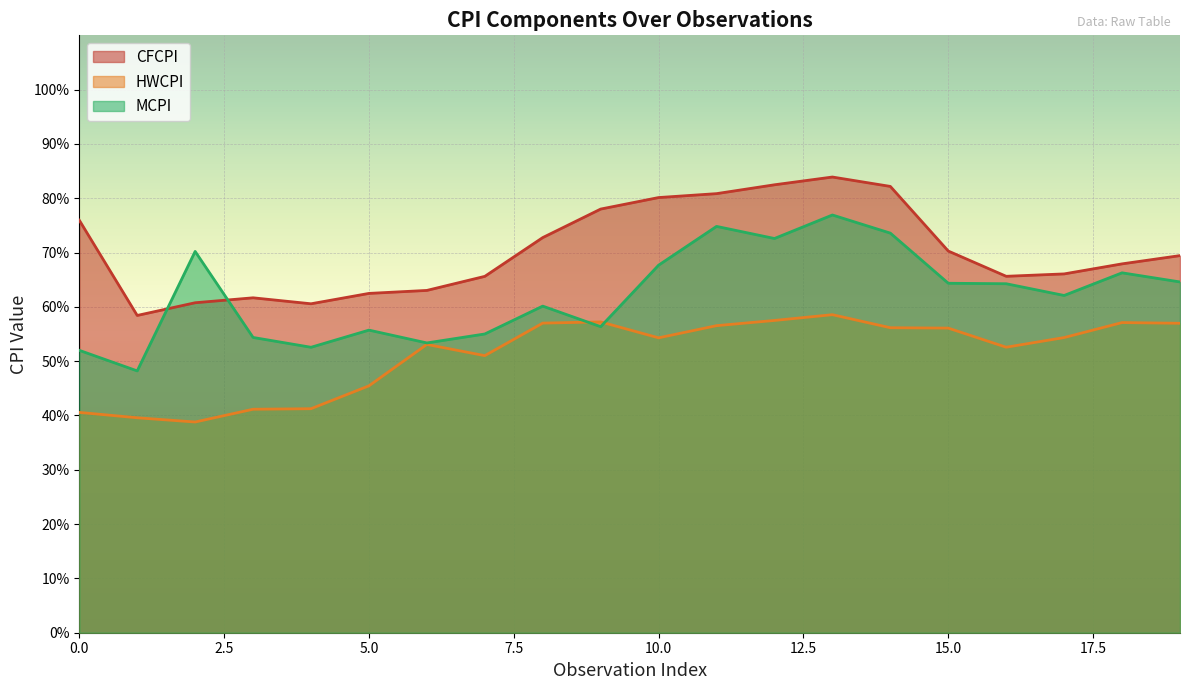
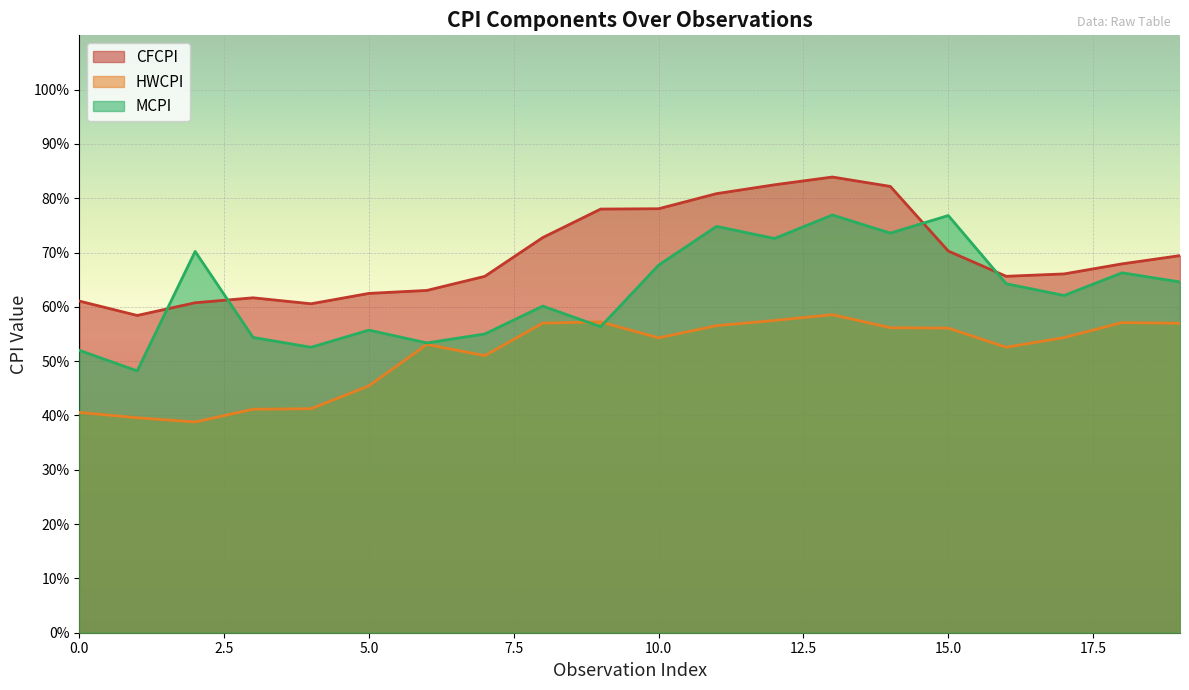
  {
    "CFCPI": {
-     "0.0": "76%",
-     "10.0": "80%",
+     "0.0": "61%",
+     "10.0": "78%",
      "15.0": "70%"
    },
    "HWCPI": {
      "0.0": "41%",
      "10.0": "54%",
      "15.0": "56%"
    },
    "MCPI": {
      "0.0": "52%",
      "10.0": "68%",
-     "15.0": "64%"
+     "15.0": "77%"
    }
  }
